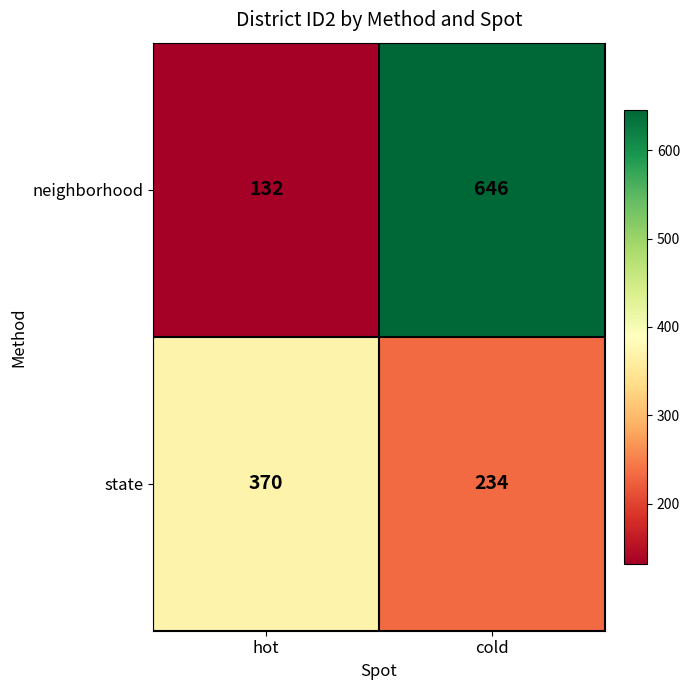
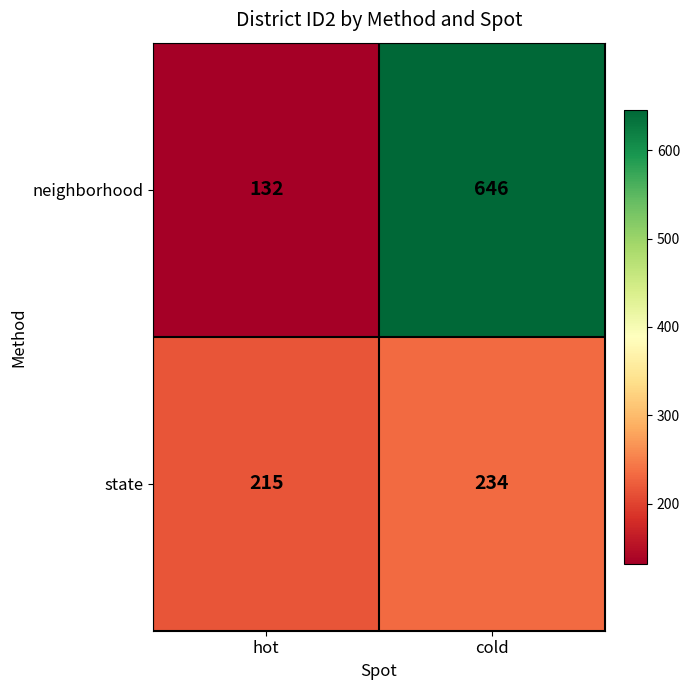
  {
    "neighborhood": {
      "hot": 132,
      "cold": 646
    },
    "state": {
-     "hot": 370,
+     "hot": 215,
      "cold": 234
    }
  }
